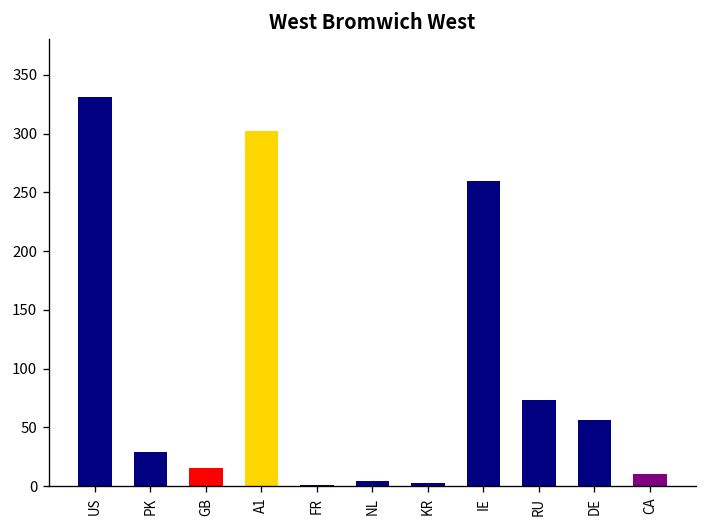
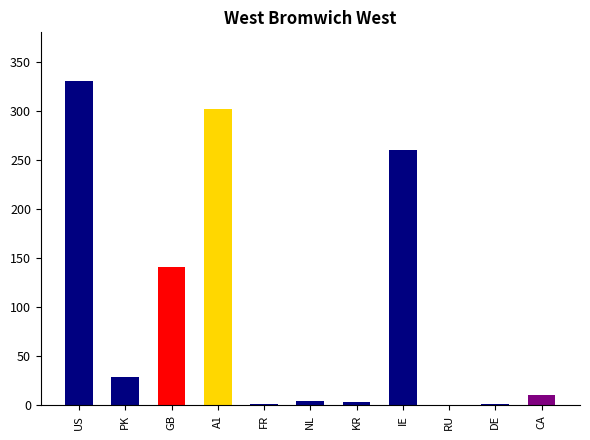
  {
    "US": 330,
    "PK": 30,
-   "GB": 20,
+   "GB": 140,
    "A1": 300,
    "NL": 0,
    "KR": 0,
    "IE": 260,
-   "RU": 70,
-   "DE": 60,
+   "RU": 0,
+   "DE": 0,
    "CA": 10
  }
